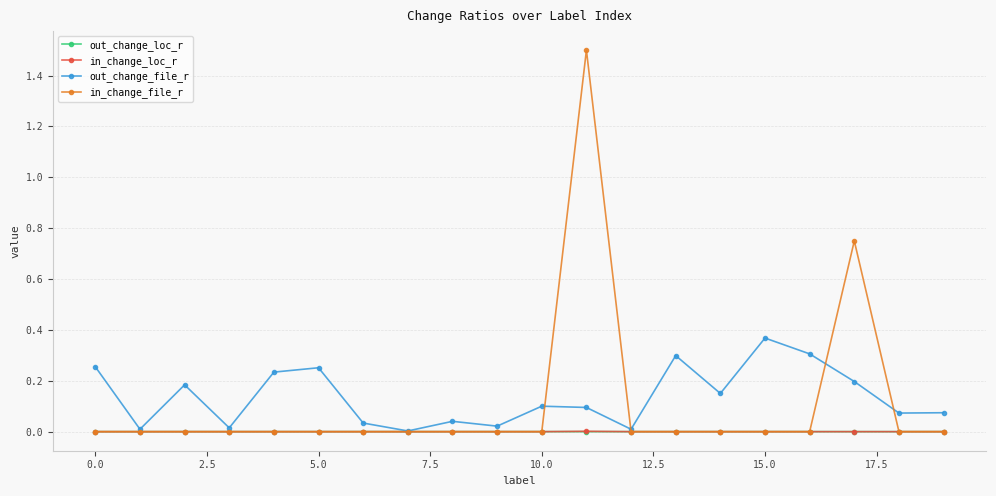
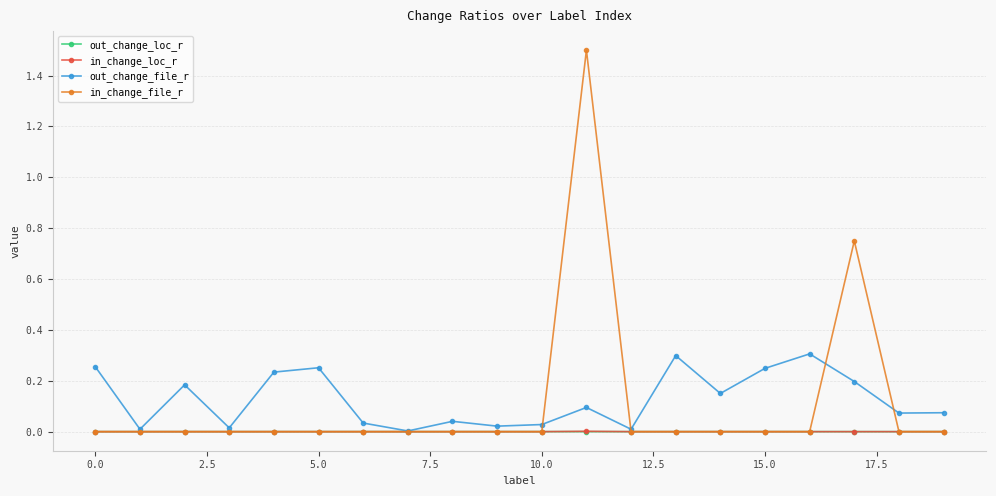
  {
    "out_change_file_r": {
      "0.0": 0.26,
      "5.0": 0.25,
-     "10.0": 0.10,
-     "15.0": 0.37
+     "10.0": 0.03,
+     "15.0": 0.25
    }
  }
